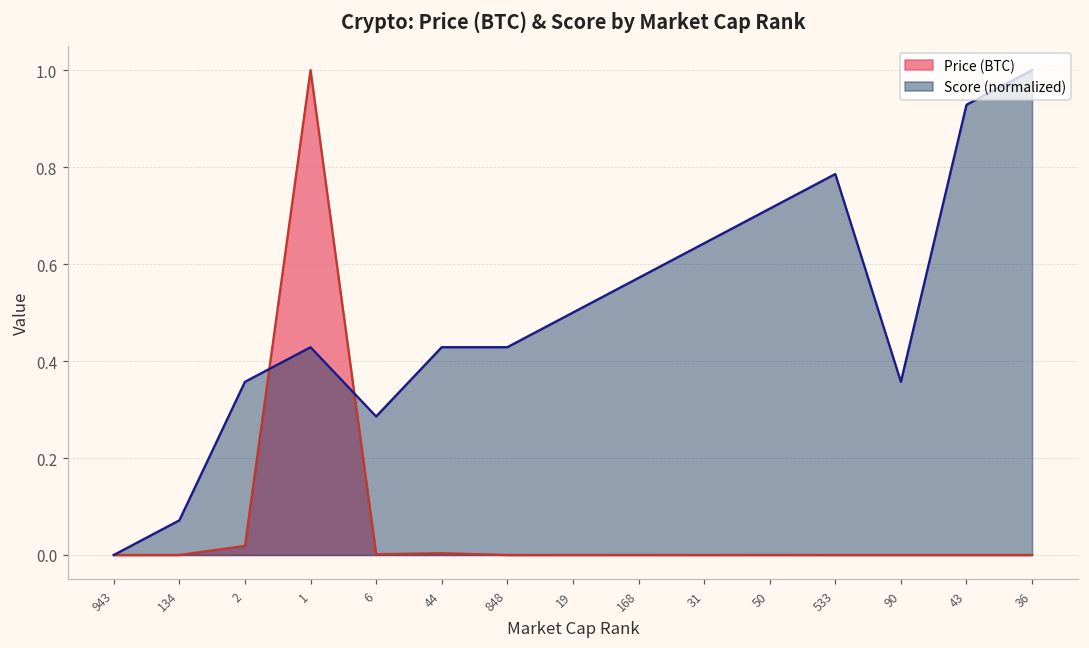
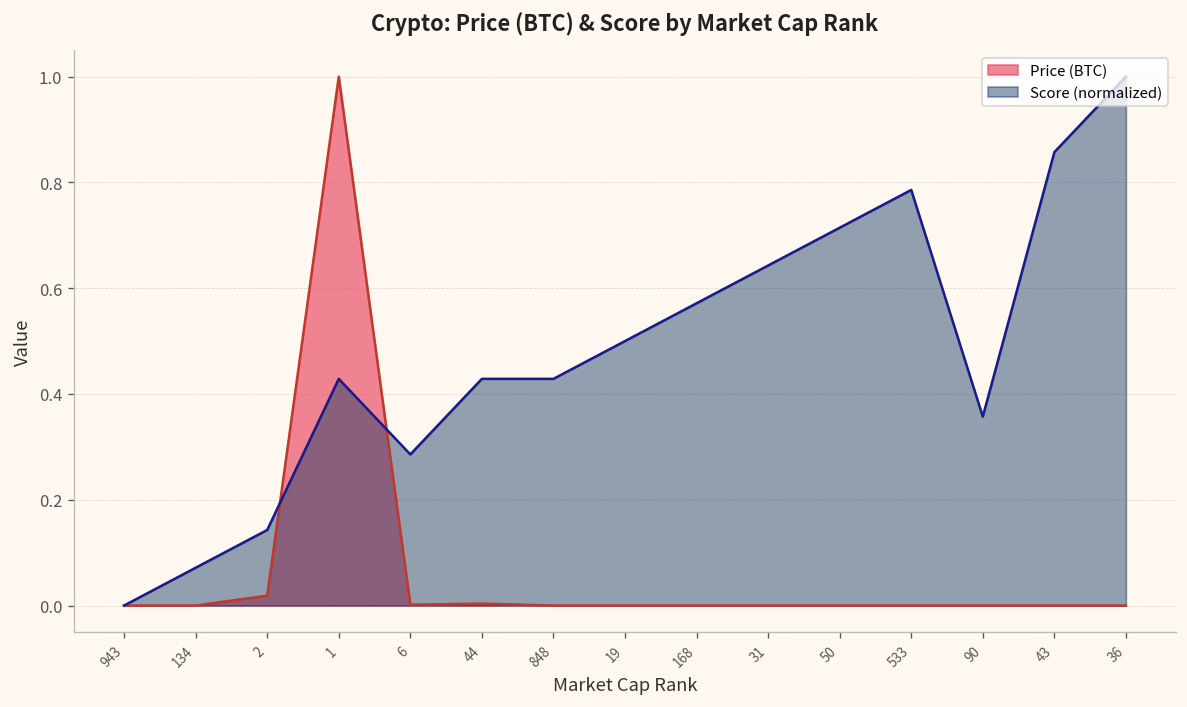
  {
    "Price (BTC)": {
      "134": 0.00,
      "2": 0.02,
      "1": 1.00,
      "6": 0.00,
      "44": 0.00,
      "848": 0.00,
      "19": 0.00,
      "168": 0.00,
      "31": 0.00,
      "50": 0.00,
      "533": 0.00,
      "90": 0.00,
      "43": 0.00,
      "36": 0.00
    },
    "Score (normalized)": {
      "134": 0.07,
-     "2": 0.36,
+     "2": 0.14,
      "1": 0.43,
      "6": 0.29,
      "44": 0.43,
      "848": 0.43,
      "19": 0.50,
      "168": 0.57,
      "31": 0.64,
      "50": 0.71,
      "533": 0.79,
      "90": 0.36,
-     "43": 0.93
+     "43": 0.86
    }
  }
